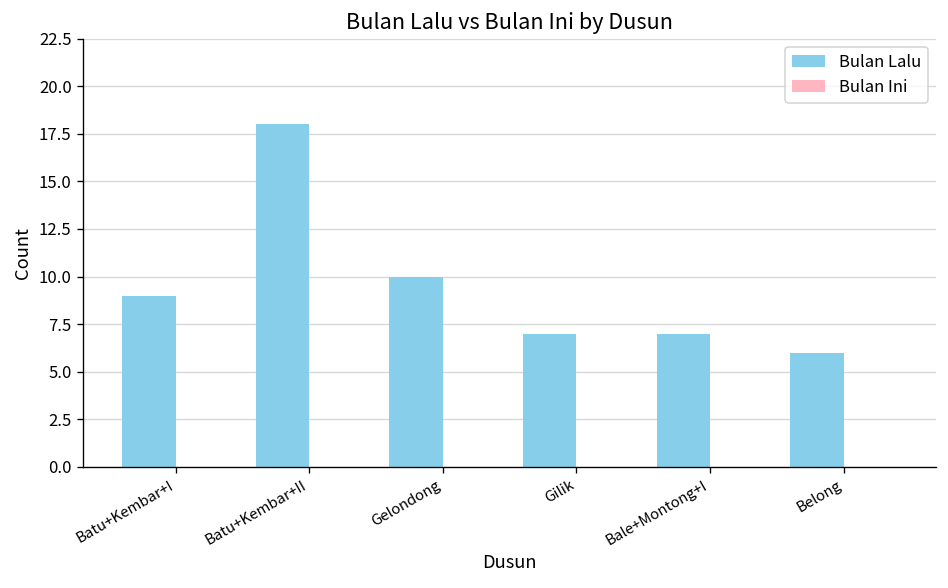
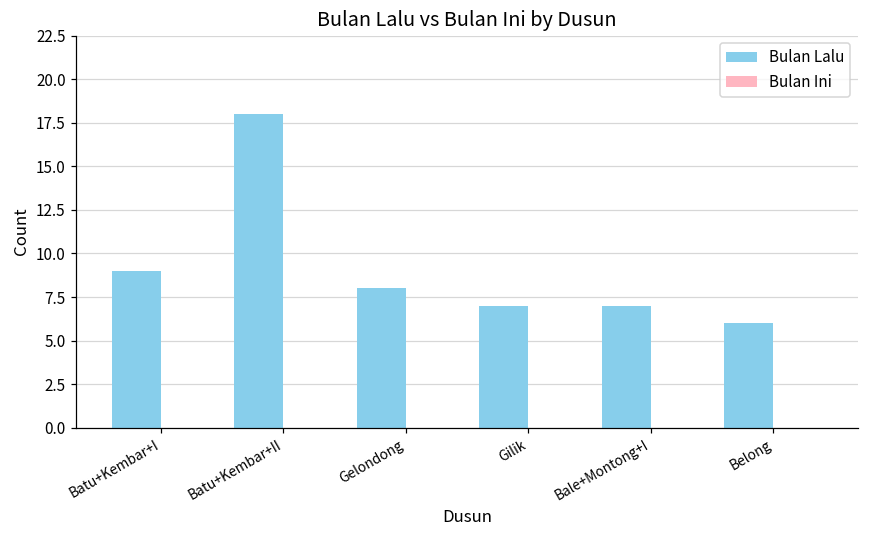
  {
    "Bulan Lalu": {
      "Batu+Kembar+I": 9,
      "Batu+Kembar+II": 18,
-     "Gelondong": 10,
+     "Gelondong": 8,
      "Gilik": 7,
      "Bale+Montong+I": 7,
      "Belong": 6
    },
    "Bulan Ini": {
      "Batu+Kembar+I": 0,
      "Batu+Kembar+II": 0,
      "Gelondong": 0,
      "Gilik": 0,
      "Bale+Montong+I": 0,
      "Belong": 0
    }
  }
